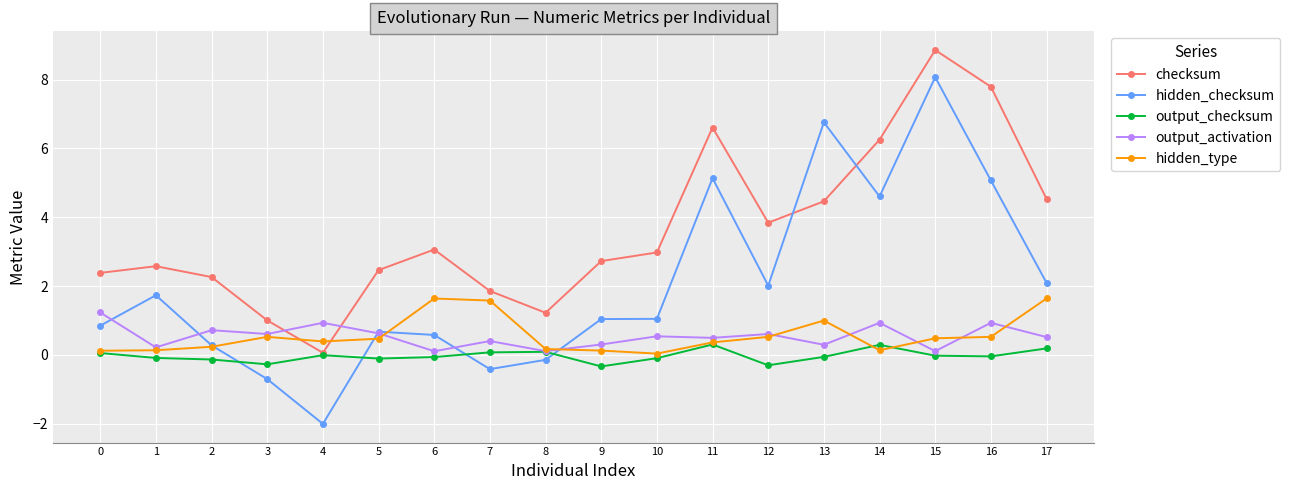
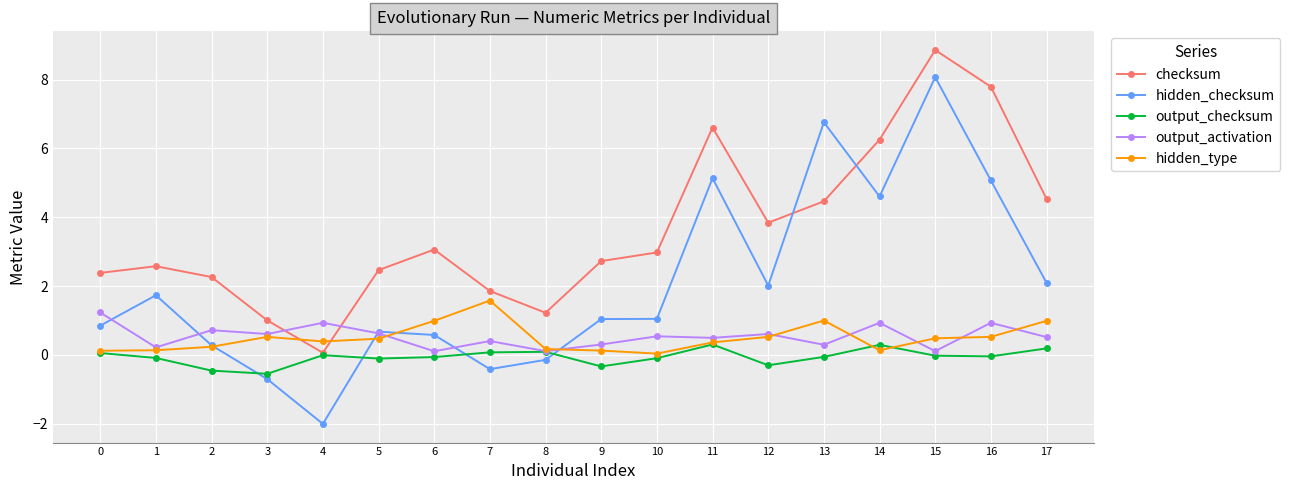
  {
    "checksum": {
      "0": 2.4,
      "1": 2.6,
      "2": 2.3,
      "3": 1.0,
      "5": 2.5,
      "6": 3.1,
      "7": 1.9,
      "8": 1.2,
      "9": 2.7,
      "10": 3.0,
      "11": 6.6,
      "12": 3.8,
      "13": 4.5,
      "14": 6.3,
      "15": 8.9,
      "16": 7.8,
      "17": 4.5
    },
    "hidden_checksum": {
      "0": 0.9,
      "1": 1.7,
      "3": -0.7,
      "4": -2.0,
      "6": 0.6,
      "7": -0.4,
      "8": -0.1,
      "9": 1.0,
      "10": 1.0,
      "11": 5.1,
      "12": 2.0,
      "13": 6.8,
      "14": 4.6,
      "15": 8.1,
      "16": 5.1,
      "17": 2.1
    },
    "output_checksum": {
      "1": -0.1,
-     "2": -0.1,
-     "3": -0.3,
+     "2": -0.5,
+     "3": -0.5,
      "5": -0.1,
      "6": -0.1,
      "7": 0.1,
      "9": -0.3,
      "10": -0.1,
      "12": -0.3,
      "13": -0.1,
      "14": 0.3,
      "15": 0.0,
      "16": 0.0,
      "17": 0.2
    },
    "output_activation": {
      "0": 1.2,
      "1": 0.2,
      "2": 0.7,
      "3": 0.6,
      "4": 0.9,
      "6": 0.1,
      "7": 0.4,
      "9": 0.3,
      "10": 0.5,
      "11": 0.5,
      "12": 0.6,
      "13": 0.3,
      "14": 0.9,
      "15": 0.1,
      "16": 0.9,
      "17": 0.5
    },
    "hidden_type": {
      "1": 0.1,
      "3": 0.5,
      "4": 0.4,
      "5": 0.5,
-     "6": 1.6,
+     "6": 1.0,
      "7": 1.6,
      "9": 0.1,
      "10": 0.0,
      "12": 0.5,
      "13": 1.0,
      "14": 0.1,
      "15": 0.5,
      "16": 0.5,
-     "17": 1.6
+     "17": 1.0
    }
  }
